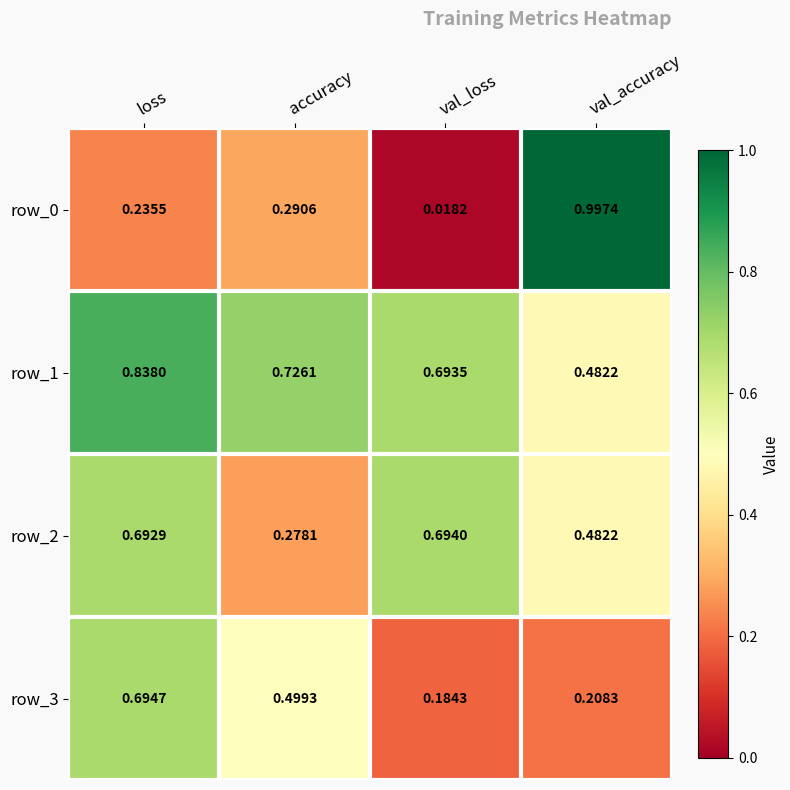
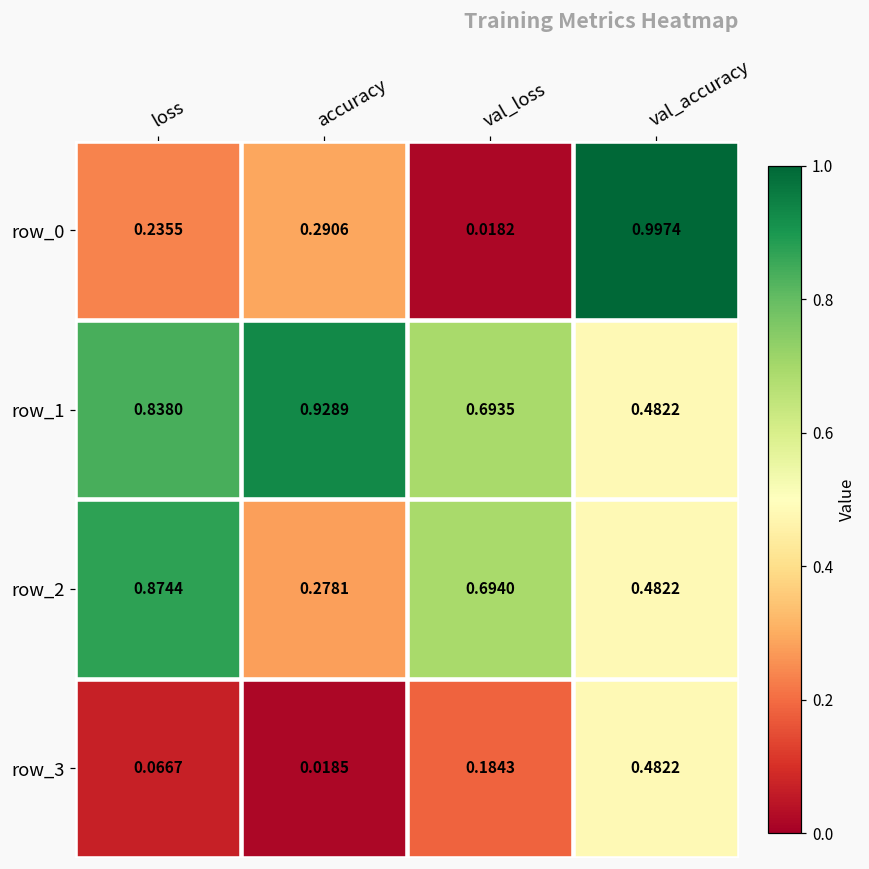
  {
    "row_0": {
      "loss": 0.2355,
      "accuracy": 0.2906,
      "val_loss": 0.0182,
      "val_accuracy": 0.9974
    },
    "row_1": {
      "loss": 0.8380,
-     "accuracy": 0.7261,
+     "accuracy": 0.9289,
      "val_loss": 0.6935,
      "val_accuracy": 0.4822
    },
    "row_2": {
-     "loss": 0.6929,
+     "loss": 0.8744,
      "accuracy": 0.2781,
      "val_loss": 0.6940,
      "val_accuracy": 0.4822
    },
    "row_3": {
-     "loss": 0.6947,
-     "accuracy": 0.4993,
+     "loss": 0.0667,
+     "accuracy": 0.0185,
      "val_loss": 0.1843,
-     "val_accuracy": 0.2083
+     "val_accuracy": 0.4822
    }
  }
